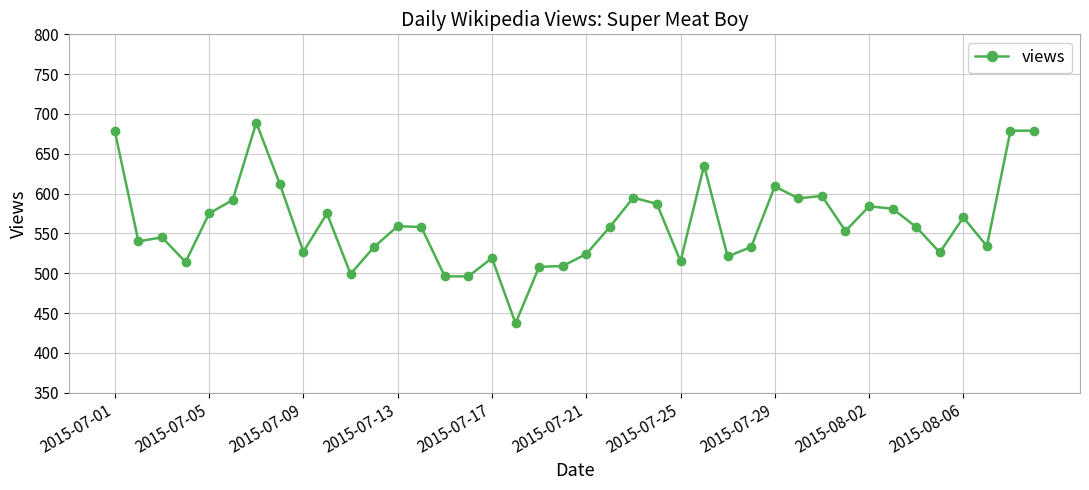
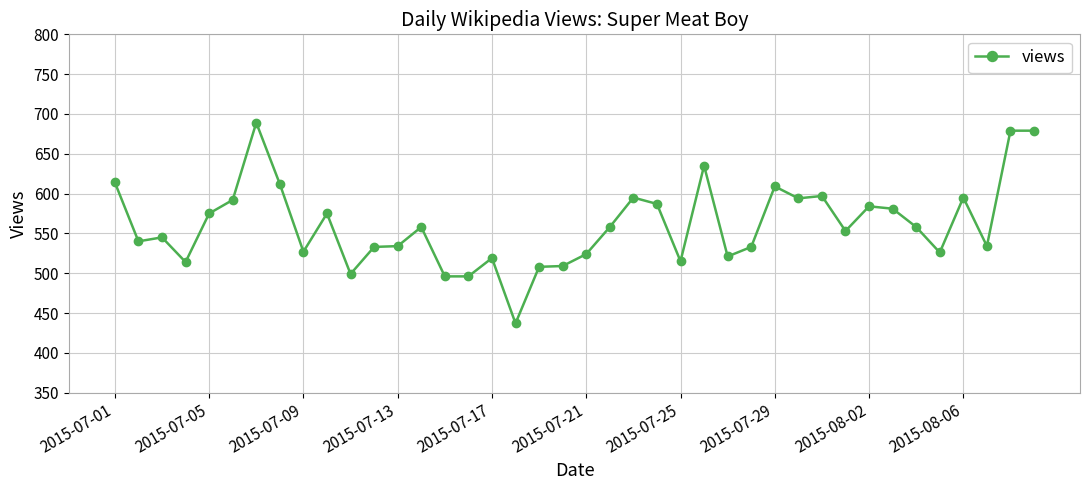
  {
-   "2015-07-01": 680,
+   "2015-07-01": 610,
    "2015-07-05": 580,
    "2015-07-09": 530,
-   "2015-07-13": 560,
+   "2015-07-13": 530,
    "2015-07-17": 520,
    "2015-07-21": 520,
    "2015-07-25": 520,
    "2015-07-29": 610,
    "2015-08-02": 580,
-   "2015-08-06": 570
+   "2015-08-06": 600
  }
